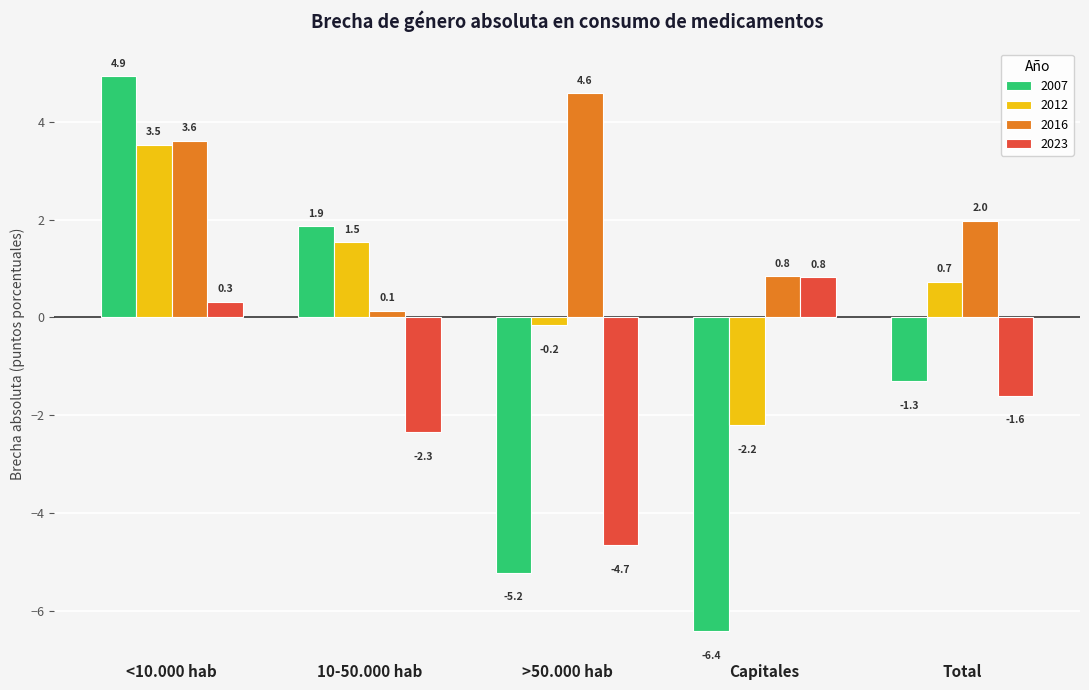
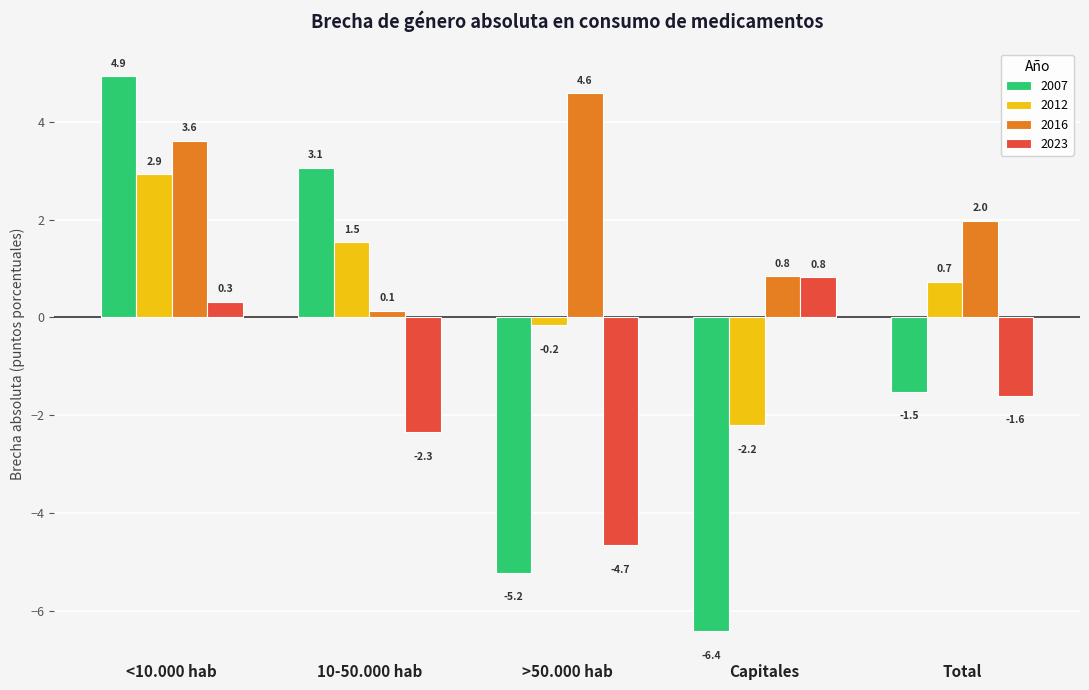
  {
    "2007": {
      "<10.000 hab": 4.9,
-     "10-50.000 hab": 1.9,
+     "10-50.000 hab": 3.1,
      ">50.000 hab": -5.2,
      "Capitales": -6.4,
-     "Total": -1.3
+     "Total": -1.5
    },
    "2012": {
-     "<10.000 hab": 3.5,
+     "<10.000 hab": 2.9,
      "10-50.000 hab": 1.5,
      ">50.000 hab": -0.2,
      "Capitales": -2.2,
      "Total": 0.7
    }
  }
